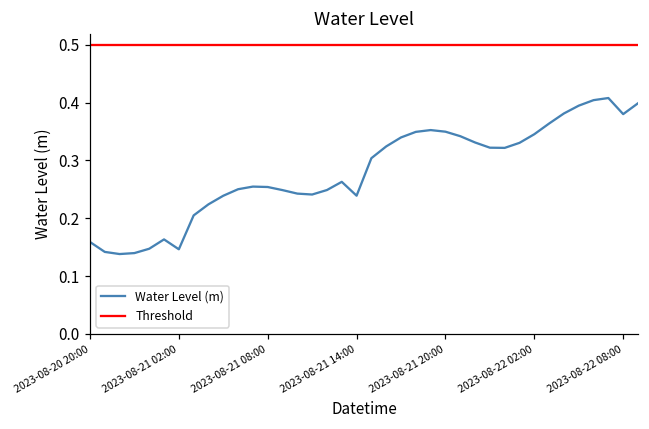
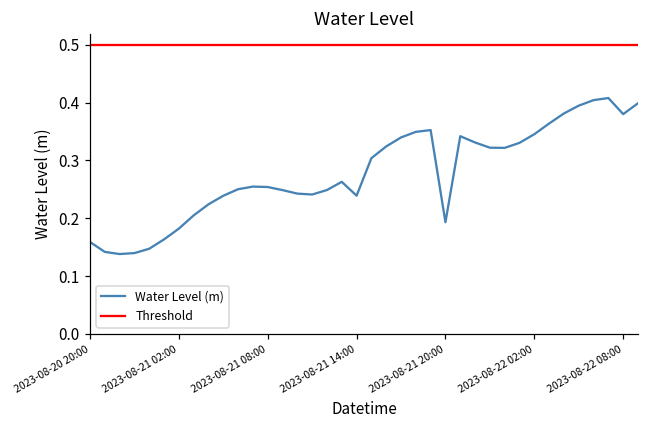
  {
    "2023-08-20 20:00": 0.16,
-   "2023-08-21 02:00": 0.15,
+   "2023-08-21 02:00": 0.18,
    "2023-08-21 08:00": 0.25,
    "2023-08-21 14:00": 0.24,
-   "2023-08-21 20:00": 0.35,
+   "2023-08-21 20:00": 0.19,
    "2023-08-22 02:00": 0.35,
    "2023-08-22 08:00": 0.38
  }
